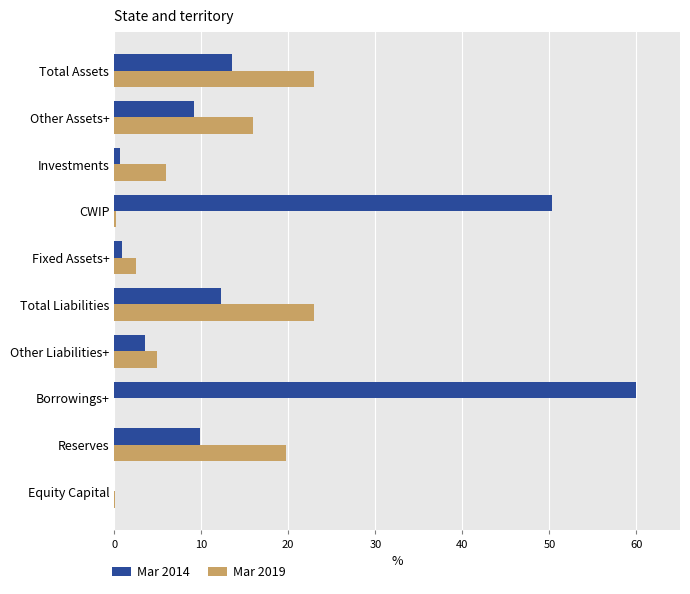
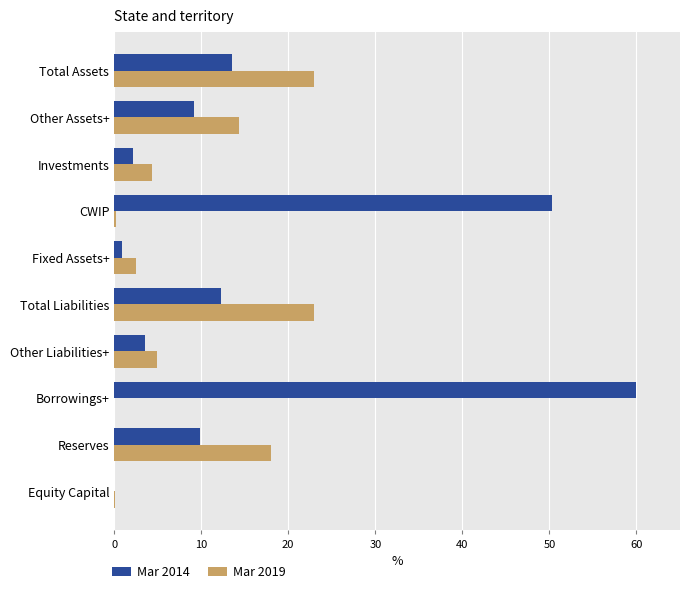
  {
    "Mar 2014": {
      "Total Assets": 13,
      "Other Assets+": 9,
-     "Investments": 1,
+     "Investments": 2,
      "CWIP": 50,
      "Fixed Assets+": 1,
      "Total Liabilities": 12,
      "Other Liabilities+": 3,
      "Borrowings+": 60,
      "Reserves": 10
    },
    "Mar 2019": {
      "Total Assets": 23,
-     "Other Assets+": 16,
-     "Investments": 6,
+     "Other Assets+": 14,
+     "Investments": 4,
      "Fixed Assets+": 2,
      "Total Liabilities": 23,
      "Other Liabilities+": 5,
-     "Reserves": 20
+     "Reserves": 18
    }
  }
